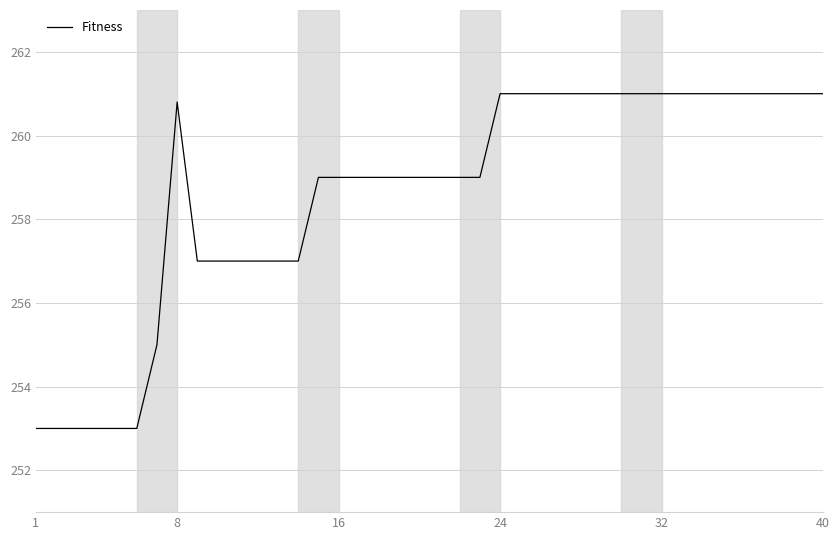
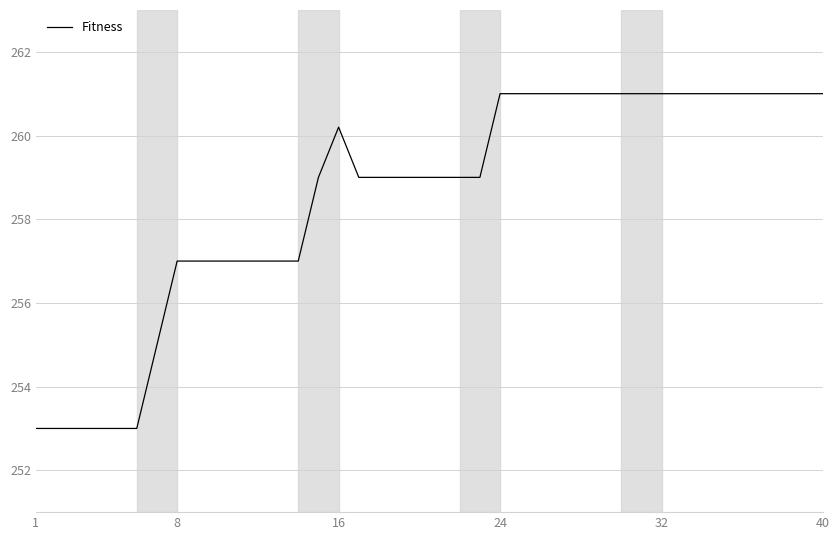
  {
    "1": 253.0,
-   "8": 260.8,
-   "16": 259.0,
+   "8": 257.0,
+   "16": 260.2,
    "24": 261.0,
    "32": 261.0,
    "40": 261.0
  }
